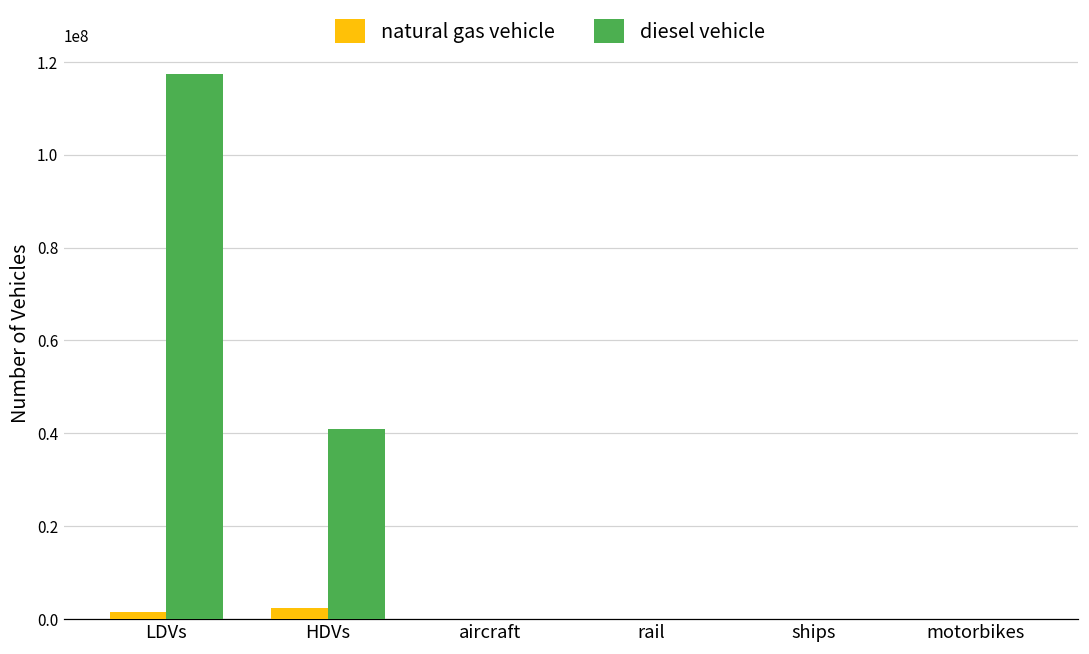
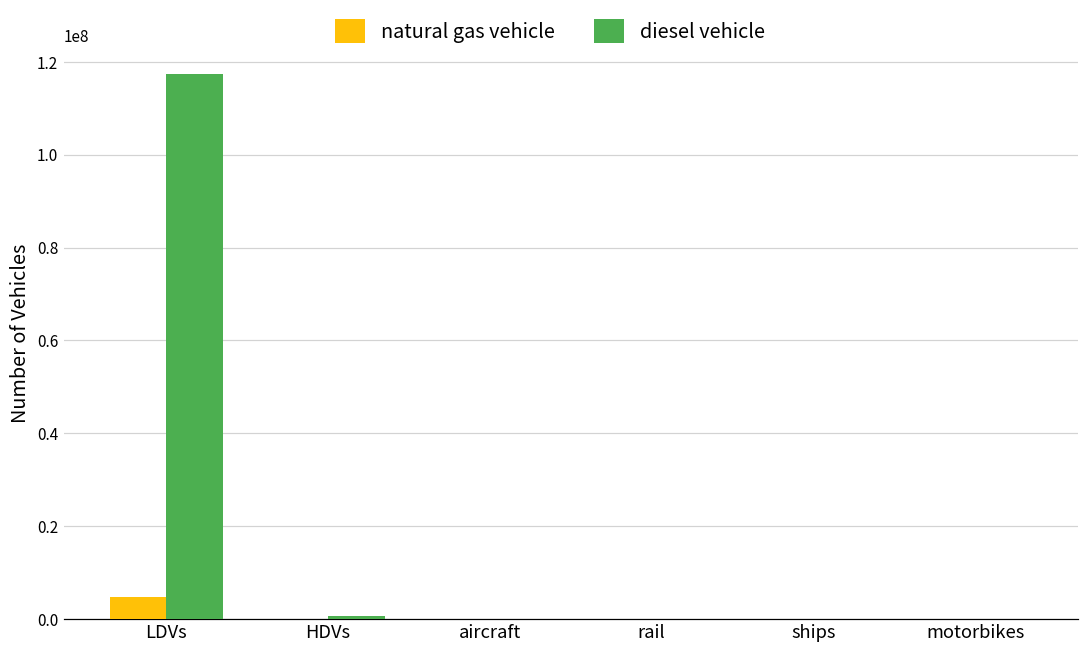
  {
    "natural gas vehicle": {
-     "LDVs": 2000000,
-     "HDVs": 2000000,
+     "LDVs": 5000000,
+     "HDVs": 0,
      "aircraft": 0,
      "rail": 0,
      "ships": 0,
      "motorbikes": 0
    },
    "diesel vehicle": {
      "LDVs": 117000000,
-     "HDVs": 41000000,
+     "HDVs": 1000000,
      "ships": 0,
      "motorbikes": 0
    }
  }
